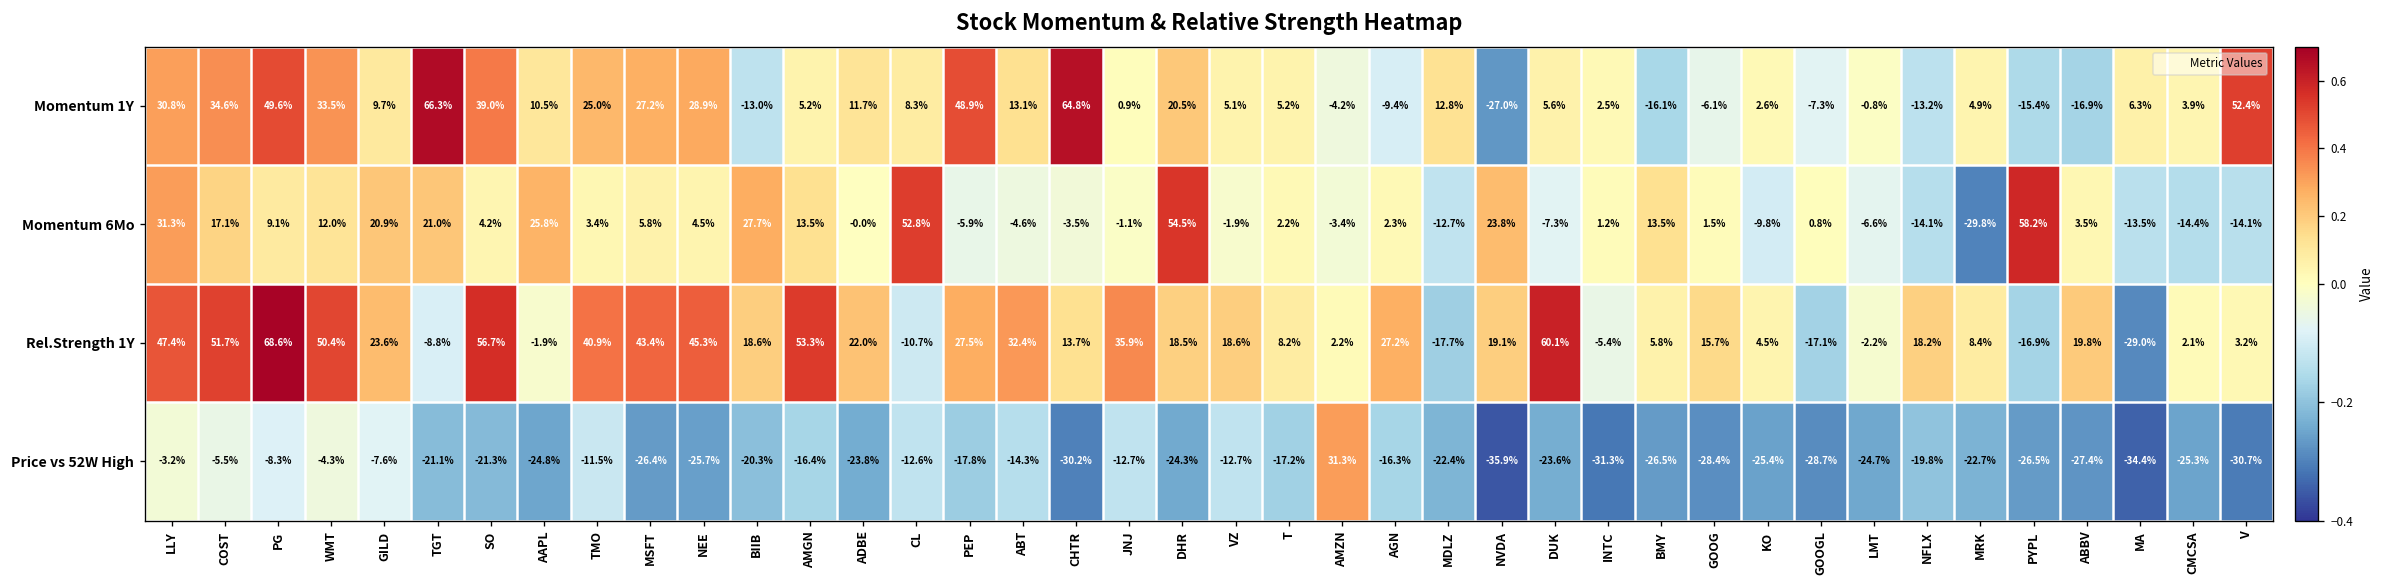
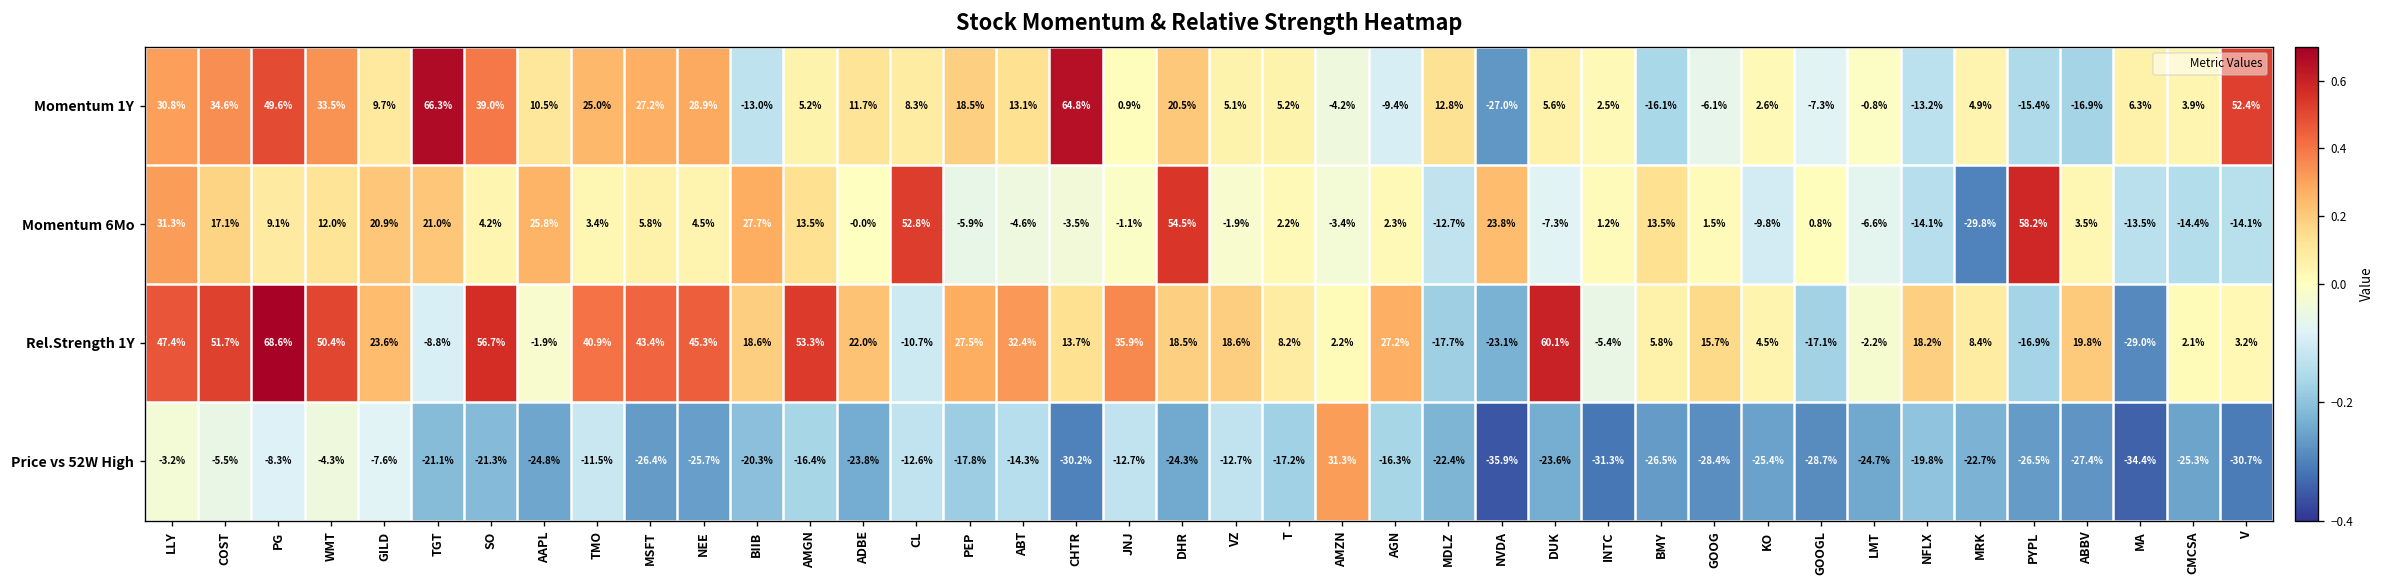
  {
    "Momentum 1Y": {
      "LLY": "30.8%",
      "COST": "34.6%",
      "PG": "49.6%",
      "WMT": "33.5%",
      "GILD": "9.7%",
      "TGT": "66.3%",
      "SO": "39.0%",
      "AAPL": "10.5%",
      "TMO": "25.0%",
      "MSFT": "27.2%",
      "NEE": "28.9%",
      "BIIB": "-13.0%",
      "AMGN": "5.2%",
      "ADBE": "11.7%",
      "CL": "8.3%",
-     "PEP": "48.9%",
+     "PEP": "18.5%",
      "ABT": "13.1%",
      "CHTR": "64.8%",
      "JNJ": "0.9%",
      "DHR": "20.5%",
      "VZ": "5.1%",
      "T": "5.2%",
      "AMZN": "-4.2%",
      "AGN": "-9.4%",
      "MDLZ": "12.8%",
      "NVDA": "-27.0%",
      "DUK": "5.6%",
      "INTC": "2.5%",
      "BMY": "-16.1%",
      "GOOG": "-6.1%",
      "KO": "2.6%",
      "GOOGL": "-7.3%",
      "LMT": "-0.8%",
      "NFLX": "-13.2%",
      "MRK": "4.9%",
      "PYPL": "-15.4%",
      "ABBV": "-16.9%",
      "MA": "6.3%",
      "CMCSA": "3.9%",
      "V": "52.4%"
    },
    "Momentum 6Mo": {
      "LLY": "31.3%",
      "COST": "17.1%",
      "PG": "9.1%",
      "WMT": "12.0%",
      "GILD": "20.9%",
      "TGT": "21.0%",
      "SO": "4.2%",
      "AAPL": "25.8%",
      "TMO": "3.4%",
      "MSFT": "5.8%",
      "NEE": "4.5%",
      "BIIB": "27.7%",
      "AMGN": "13.5%",
      "ADBE": "-0.0%",
      "CL": "52.8%",
      "PEP": "-5.9%",
      "ABT": "-4.6%",
      "CHTR": "-3.5%",
      "JNJ": "-1.1%",
      "DHR": "54.5%",
      "VZ": "-1.9%",
      "T": "2.2%",
      "AMZN": "-3.4%",
      "AGN": "2.3%",
      "MDLZ": "-12.7%",
      "NVDA": "23.8%",
      "DUK": "-7.3%",
      "INTC": "1.2%",
      "BMY": "13.5%",
      "GOOG": "1.5%",
      "KO": "-9.8%",
      "GOOGL": "0.8%",
      "LMT": "-6.6%",
      "NFLX": "-14.1%",
      "MRK": "-29.8%",
      "PYPL": "58.2%",
      "ABBV": "3.5%",
      "MA": "-13.5%",
      "CMCSA": "-14.4%",
      "V": "-14.1%"
    },
    "Rel.Strength 1Y": {
      "LLY": "47.4%",
      "COST": "51.7%",
      "PG": "68.6%",
      "WMT": "50.4%",
      "GILD": "23.6%",
      "TGT": "-8.8%",
      "SO": "56.7%",
      "AAPL": "-1.9%",
      "TMO": "40.9%",
      "MSFT": "43.4%",
      "NEE": "45.3%",
      "BIIB": "18.6%",
      "AMGN": "53.3%",
      "ADBE": "22.0%",
      "CL": "-10.7%",
      "PEP": "27.5%",
      "ABT": "32.4%",
      "CHTR": "13.7%",
      "JNJ": "35.9%",
      "DHR": "18.5%",
      "VZ": "18.6%",
      "T": "8.2%",
      "AMZN": "2.2%",
      "AGN": "27.2%",
      "MDLZ": "-17.7%",
-     "NVDA": "19.1%",
+     "NVDA": "-23.1%",
      "DUK": "60.1%",
      "INTC": "-5.4%",
      "BMY": "5.8%",
      "GOOG": "15.7%",
      "KO": "4.5%",
      "GOOGL": "-17.1%",
      "LMT": "-2.2%",
      "NFLX": "18.2%",
      "MRK": "8.4%",
      "PYPL": "-16.9%",
      "ABBV": "19.8%",
      "MA": "-29.0%",
      "CMCSA": "2.1%",
      "V": "3.2%"
    },
    "Price vs 52W High": {
      "LLY": "-3.2%",
      "COST": "-5.5%",
      "PG": "-8.3%",
      "WMT": "-4.3%",
      "GILD": "-7.6%",
      "TGT": "-21.1%",
      "SO": "-21.3%",
      "AAPL": "-24.8%",
      "TMO": "-11.5%",
      "MSFT": "-26.4%",
      "NEE": "-25.7%",
      "BIIB": "-20.3%",
      "AMGN": "-16.4%",
      "ADBE": "-23.8%",
      "CL": "-12.6%",
      "PEP": "-17.8%",
      "ABT": "-14.3%",
      "CHTR": "-30.2%",
      "JNJ": "-12.7%",
      "DHR": "-24.3%",
      "VZ": "-12.7%",
      "T": "-17.2%",
      "AMZN": "31.3%",
      "AGN": "-16.3%",
      "MDLZ": "-22.4%",
      "NVDA": "-35.9%",
      "DUK": "-23.6%",
      "INTC": "-31.3%",
      "BMY": "-26.5%",
      "GOOG": "-28.4%",
      "KO": "-25.4%",
      "GOOGL": "-28.7%",
      "LMT": "-24.7%",
      "NFLX": "-19.8%",
      "MRK": "-22.7%",
      "PYPL": "-26.5%",
      "ABBV": "-27.4%",
      "MA": "-34.4%",
      "CMCSA": "-25.3%",
      "V": "-30.7%"
    }
  }
